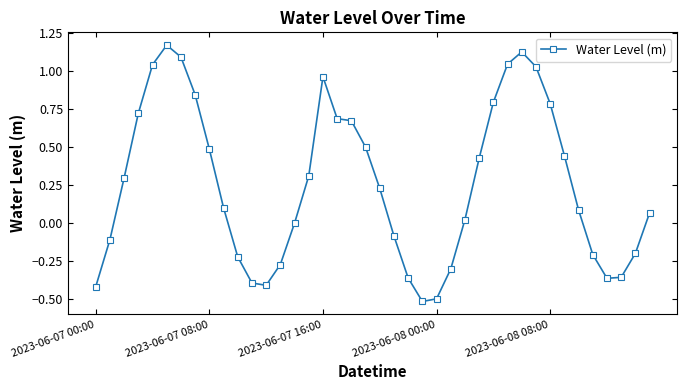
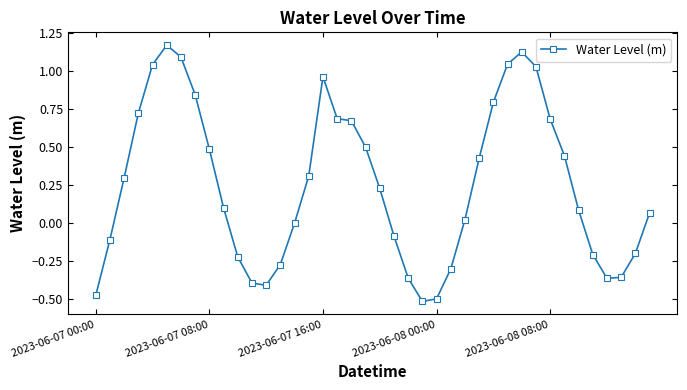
  {
-   "2023-06-07 00:00": -0.42,
+   "2023-06-07 00:00": -0.47,
    "2023-06-07 08:00": 0.49,
    "2023-06-07 16:00": 0.96,
    "2023-06-08 00:00": -0.50,
-   "2023-06-08 08:00": 0.78
+   "2023-06-08 08:00": 0.68
  }
